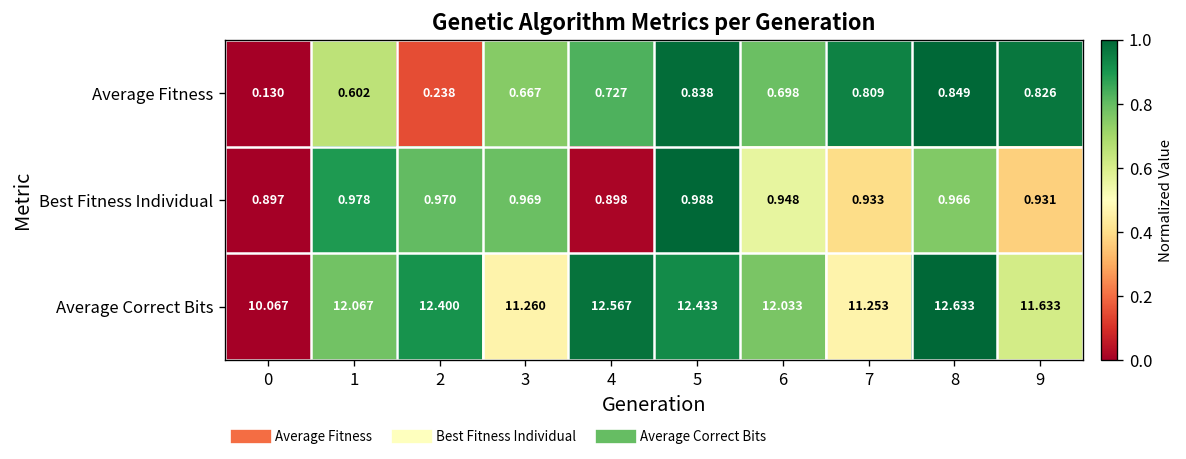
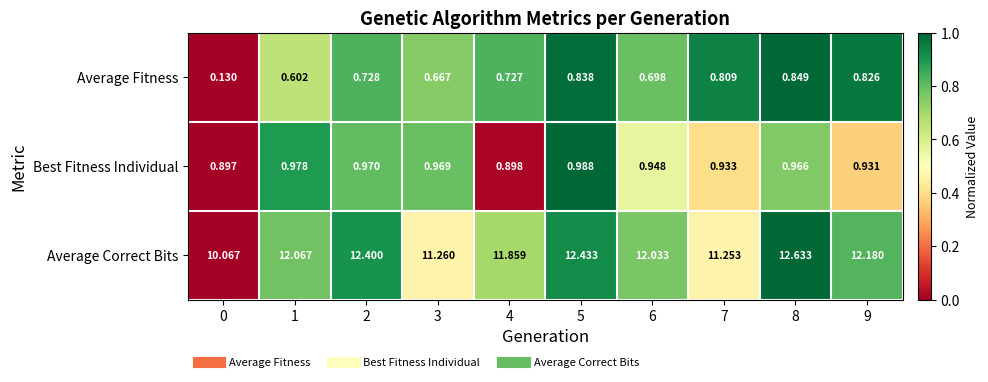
  {
    "Average Fitness": {
      "0": 0.130,
      "1": 0.602,
-     "2": 0.238,
+     "2": 0.728,
      "3": 0.667,
      "4": 0.727,
      "5": 0.838,
      "6": 0.698,
      "7": 0.809,
      "8": 0.849,
      "9": 0.826
    },
    "Best Fitness Individual": {
      "0": 0.897,
      "1": 0.978,
      "2": 0.970,
      "3": 0.969,
      "4": 0.898,
      "5": 0.988,
      "6": 0.948,
      "7": 0.933,
      "8": 0.966,
      "9": 0.931
    },
    "Average Correct Bits": {
      "0": 10.067,
      "1": 12.067,
      "2": 12.400,
      "3": 11.260,
-     "4": 12.567,
+     "4": 11.859,
      "5": 12.433,
      "6": 12.033,
      "7": 11.253,
      "8": 12.633,
-     "9": 11.633
+     "9": 12.180
    }
  }
